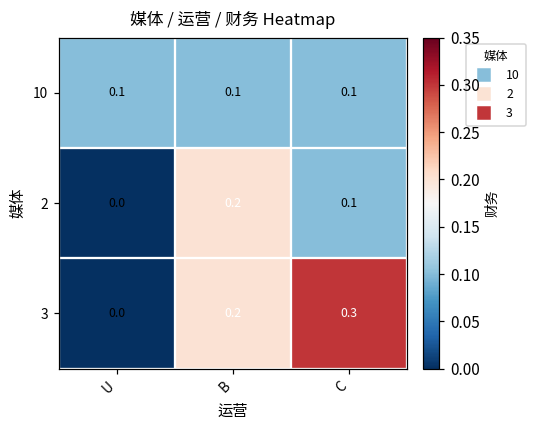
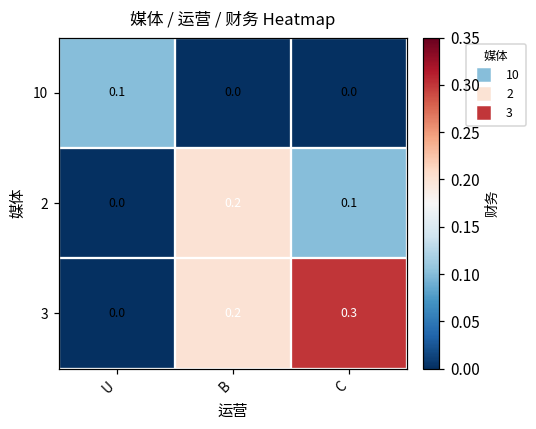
  {
    "10": {
      "U": 0.1,
-     "B": 0.1,
-     "C": 0.1
+     "B": 0.0,
+     "C": 0.0
    },
    "2": {
      "U": 0.0,
      "C": 0.1
    },
    "3": {
      "U": 0.0,
      "C": 0.3
    }
  }
